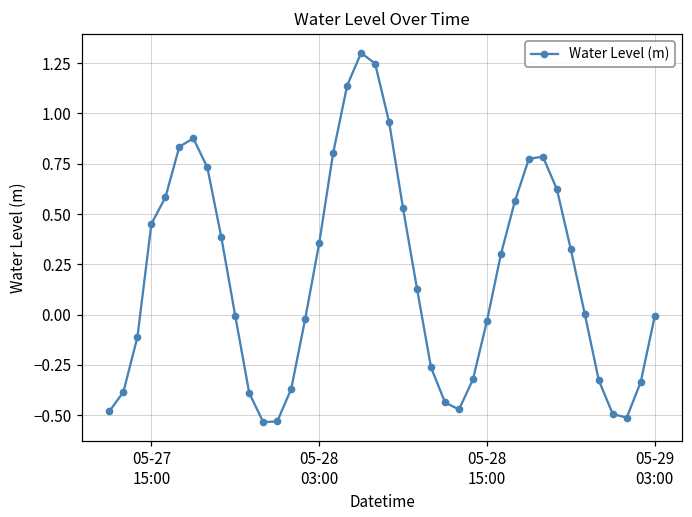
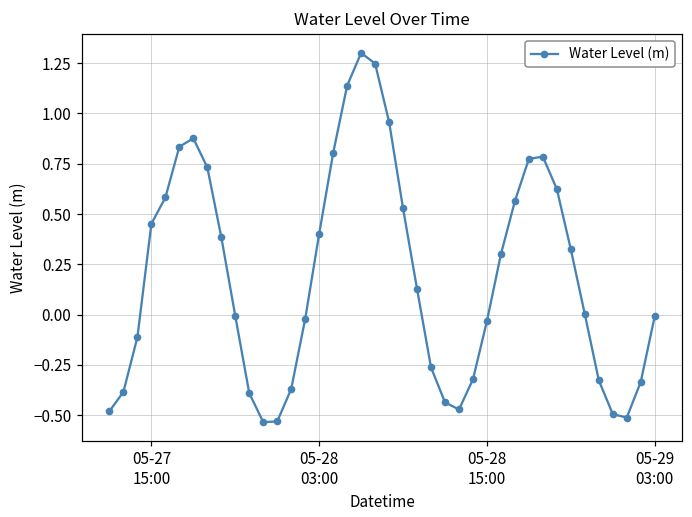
  {
    "05-27 15:00": 0.45,
-   "05-28 03:00": 0.35,
+   "05-28 03:00": 0.40,
    "05-28 15:00": -0.03,
    "05-29 03:00": -0.01
  }
